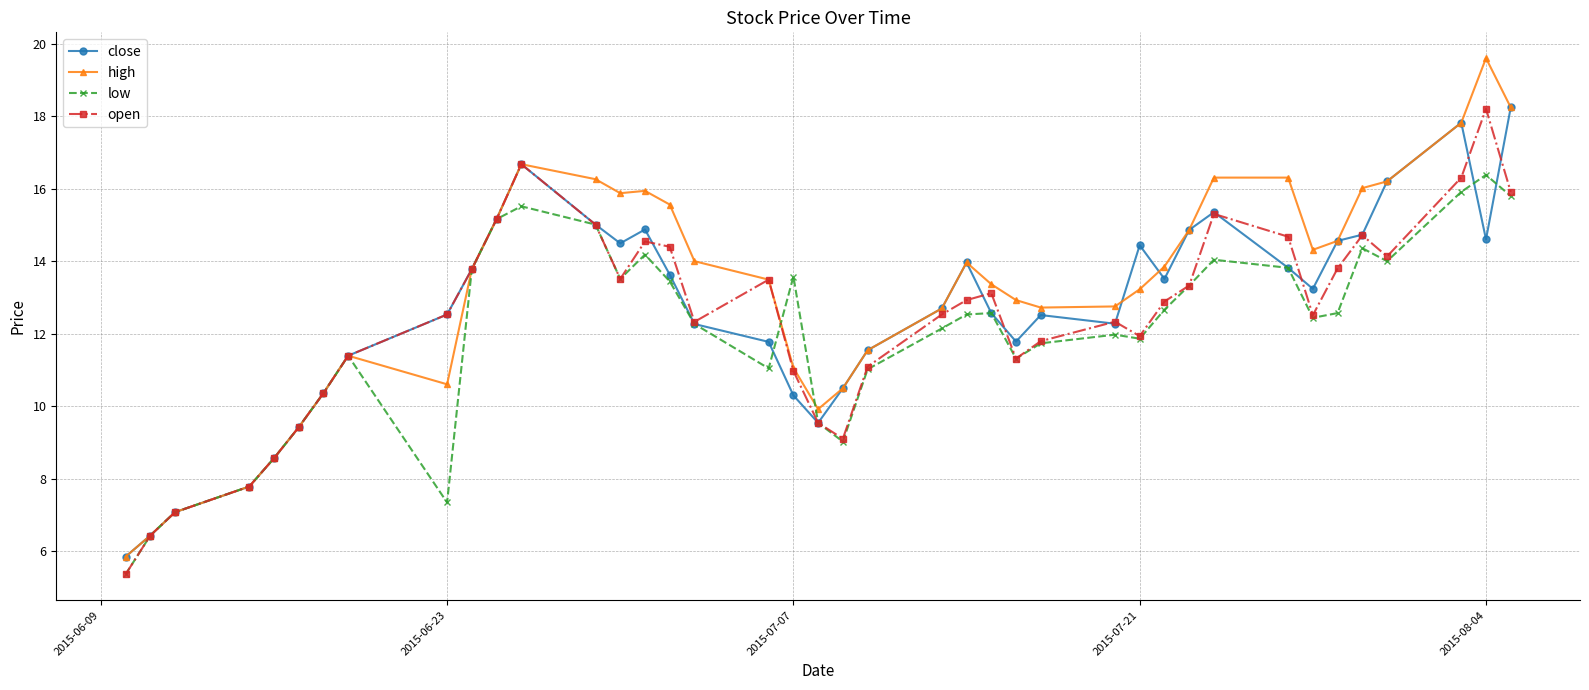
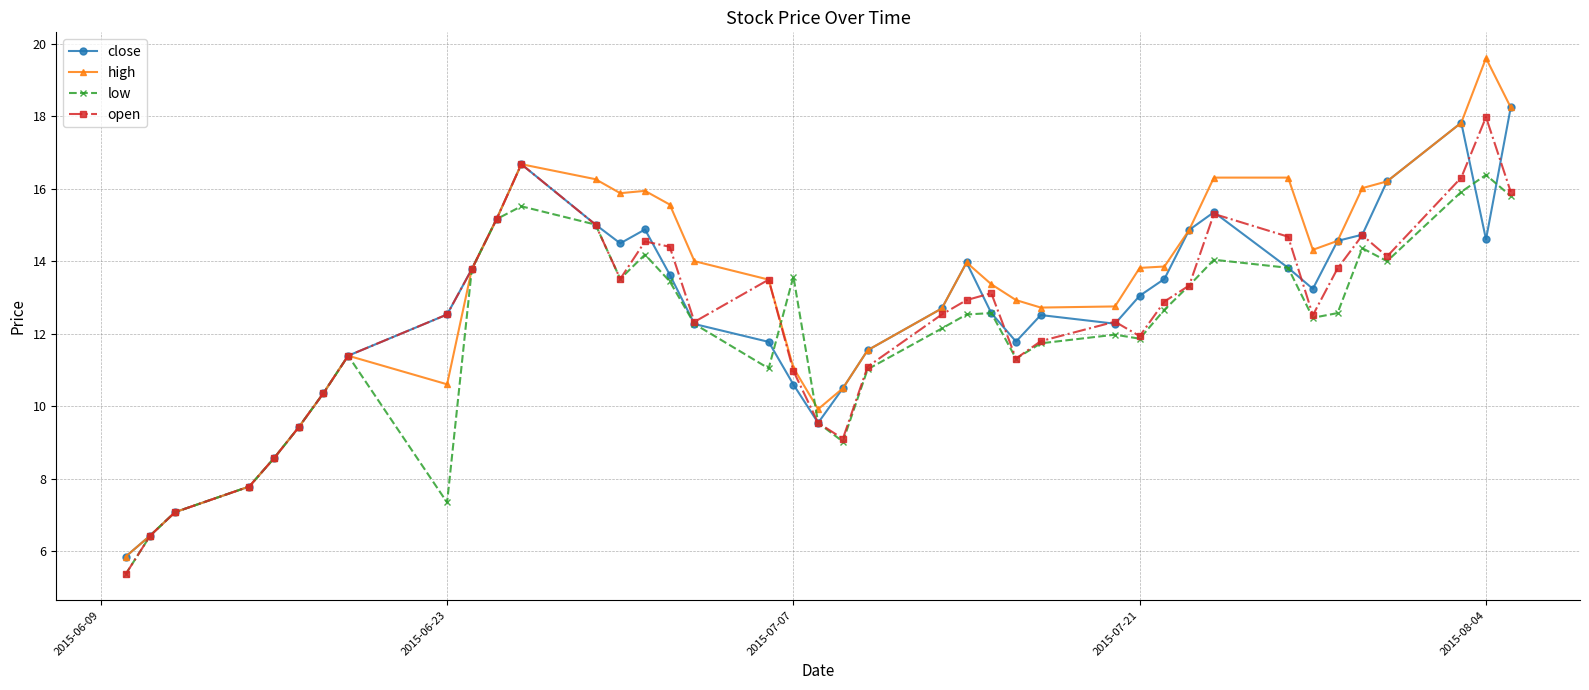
  {
    "close": {
-     "2015-07-07": 10.3,
-     "2015-07-21": 14.4,
+     "2015-07-07": 10.6,
+     "2015-07-21": 13.0,
      "2015-08-04": 14.6
    },
    "high": {
      "2015-06-23": 10.6,
      "2015-07-07": 11.1,
-     "2015-07-21": 13.2,
+     "2015-07-21": 13.8,
      "2015-08-04": 19.6
    },
    "low": {
      "2015-06-23": 7.3,
      "2015-07-07": 13.6,
      "2015-07-21": 11.9,
      "2015-08-04": 16.4
    },
    "open": {
      "2015-07-07": 11.0,
      "2015-07-21": 11.9,
-     "2015-08-04": 18.2
+     "2015-08-04": 18.0
    }
  }
